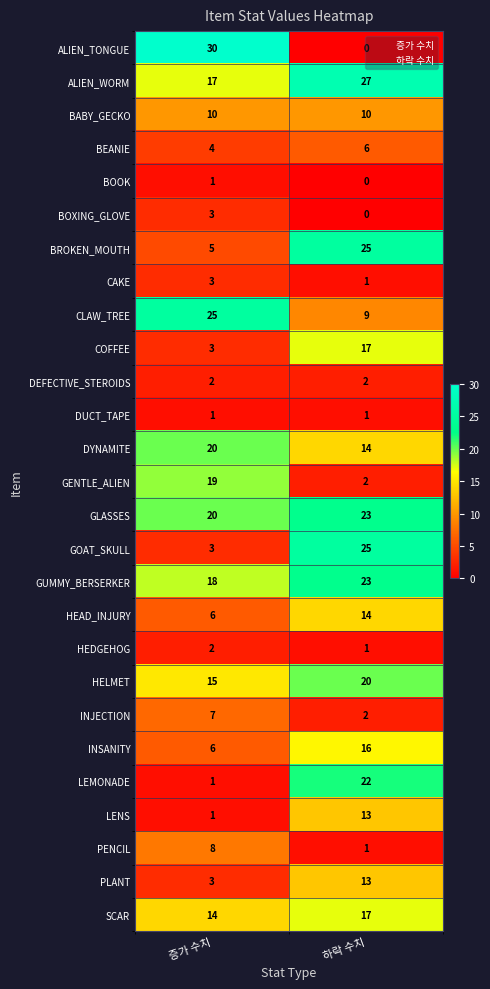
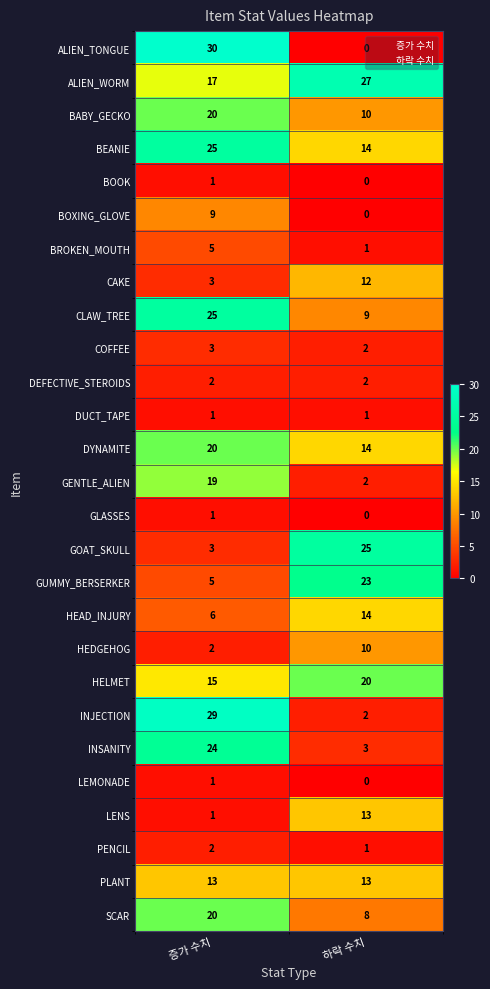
  {
    "ALIEN_TONGUE": {
      "증가 수치": 30
    },
    "ALIEN_WORM": {
      "증가 수치": 17,
      "하락 수치": 27
    },
    "BABY_GECKO": {
-     "증가 수치": 10,
+     "증가 수치": 20,
      "하락 수치": 10
    },
    "BEANIE": {
-     "증가 수치": 4,
-     "하락 수치": 6
+     "증가 수치": 25,
+     "하락 수치": 14
    },
    "BOOK": {
      "증가 수치": 1,
      "하락 수치": 0
    },
    "BOXING_GLOVE": {
-     "증가 수치": 3,
+     "증가 수치": 9,
      "하락 수치": 0
    },
    "BROKEN_MOUTH": {
      "증가 수치": 5,
-     "하락 수치": 25
+     "하락 수치": 1
    },
    "CAKE": {
      "증가 수치": 3,
-     "하락 수치": 1
+     "하락 수치": 12
    },
    "CLAW_TREE": {
      "증가 수치": 25,
      "하락 수치": 9
    },
    "COFFEE": {
      "증가 수치": 3,
-     "하락 수치": 17
+     "하락 수치": 2
    },
    "DEFECTIVE_STEROIDS": {
      "증가 수치": 2,
      "하락 수치": 2
    },
    "DUCT_TAPE": {
      "증가 수치": 1,
      "하락 수치": 1
    },
    "DYNAMITE": {
      "증가 수치": 20,
      "하락 수치": 14
    },
    "GENTLE_ALIEN": {
      "증가 수치": 19,
      "하락 수치": 2
    },
    "GLASSES": {
-     "증가 수치": 20,
-     "하락 수치": 23
+     "증가 수치": 1,
+     "하락 수치": 0
    },
    "GOAT_SKULL": {
      "증가 수치": 3,
      "하락 수치": 25
    },
    "GUMMY_BERSERKER": {
-     "증가 수치": 18,
+     "증가 수치": 5,
      "하락 수치": 23
    },
    "HEAD_INJURY": {
      "증가 수치": 6,
      "하락 수치": 14
    },
    "HEDGEHOG": {
      "증가 수치": 2,
-     "하락 수치": 1
+     "하락 수치": 10
    },
    "HELMET": {
      "증가 수치": 15,
      "하락 수치": 20
    },
    "INJECTION": {
-     "증가 수치": 7,
+     "증가 수치": 29,
      "하락 수치": 2
    },
    "INSANITY": {
-     "증가 수치": 6,
-     "하락 수치": 16
+     "증가 수치": 24,
+     "하락 수치": 3
    },
    "LEMONADE": {
      "증가 수치": 1,
-     "하락 수치": 22
+     "하락 수치": 0
    },
    "LENS": {
      "증가 수치": 1,
      "하락 수치": 13
    },
    "PENCIL": {
-     "증가 수치": 8,
+     "증가 수치": 2,
      "하락 수치": 1
    },
    "PLANT": {
-     "증가 수치": 3,
+     "증가 수치": 13,
      "하락 수치": 13
    },
    "SCAR": {
-     "증가 수치": 14,
-     "하락 수치": 17
+     "증가 수치": 20,
+     "하락 수치": 8
    }
  }
